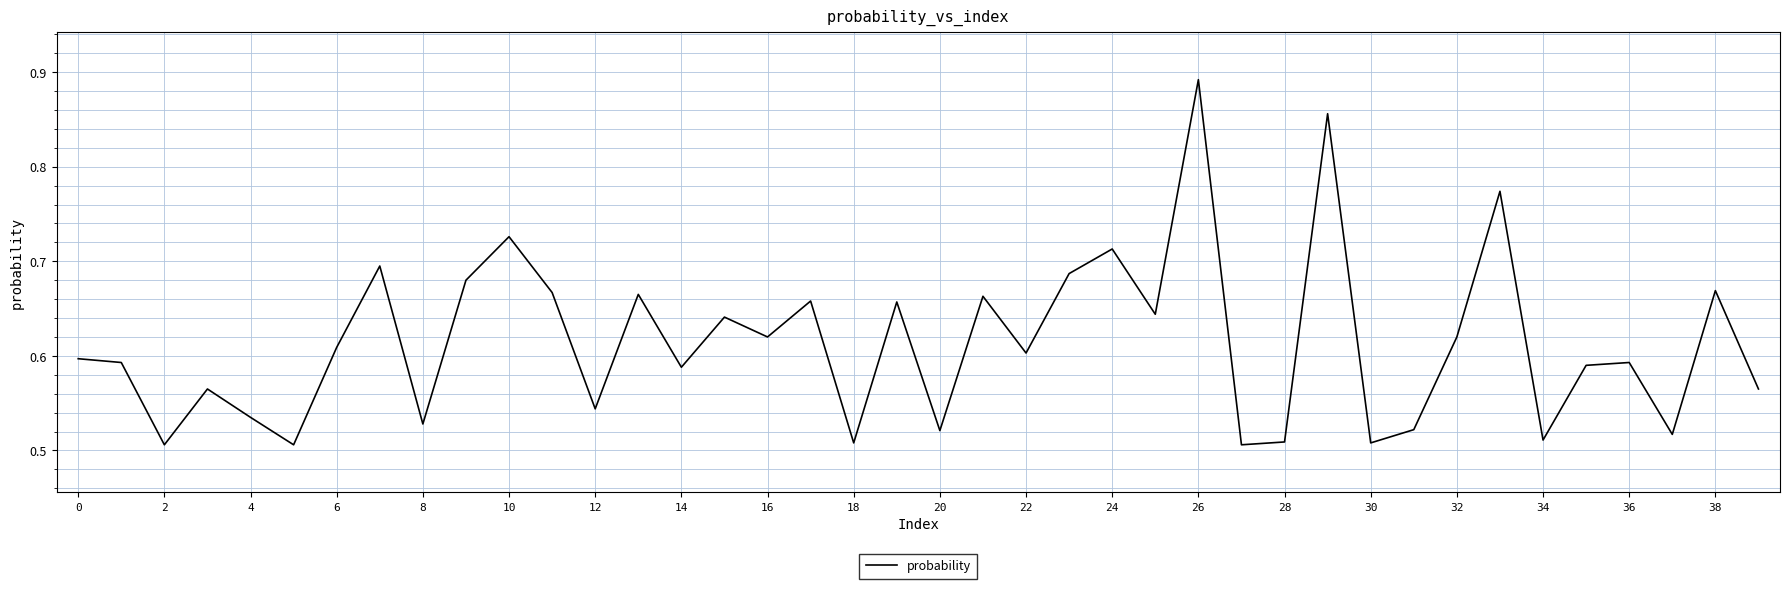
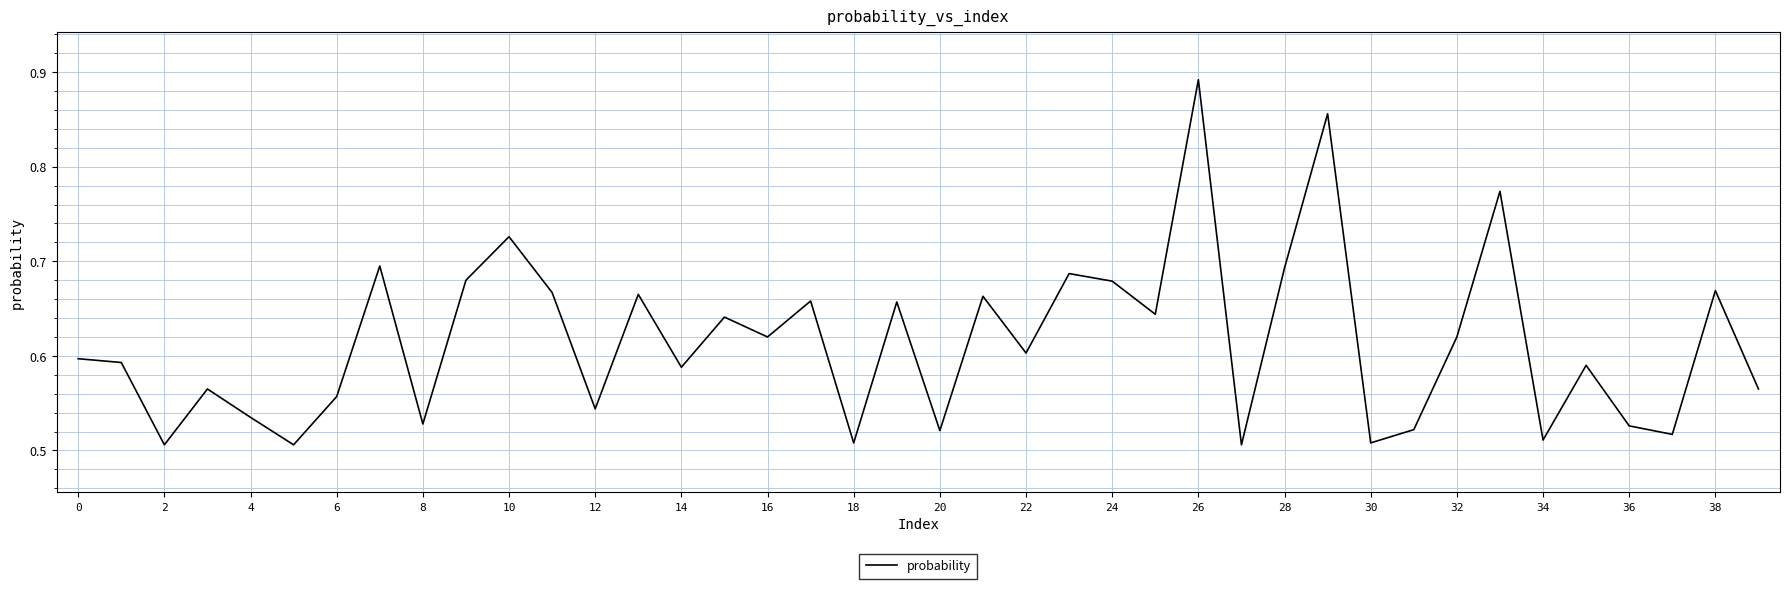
  {
    "0": 0.60,
    "2": 0.51,
    "4": 0.54,
-   "6": 0.61,
+   "6": 0.56,
    "8": 0.53,
    "10": 0.73,
    "12": 0.54,
    "14": 0.59,
    "16": 0.62,
    "18": 0.51,
    "20": 0.52,
    "22": 0.60,
-   "24": 0.71,
+   "24": 0.68,
    "26": 0.89,
-   "28": 0.51,
+   "28": 0.69,
    "30": 0.51,
    "32": 0.62,
    "34": 0.51,
-   "36": 0.59,
+   "36": 0.53,
    "38": 0.67
  }
